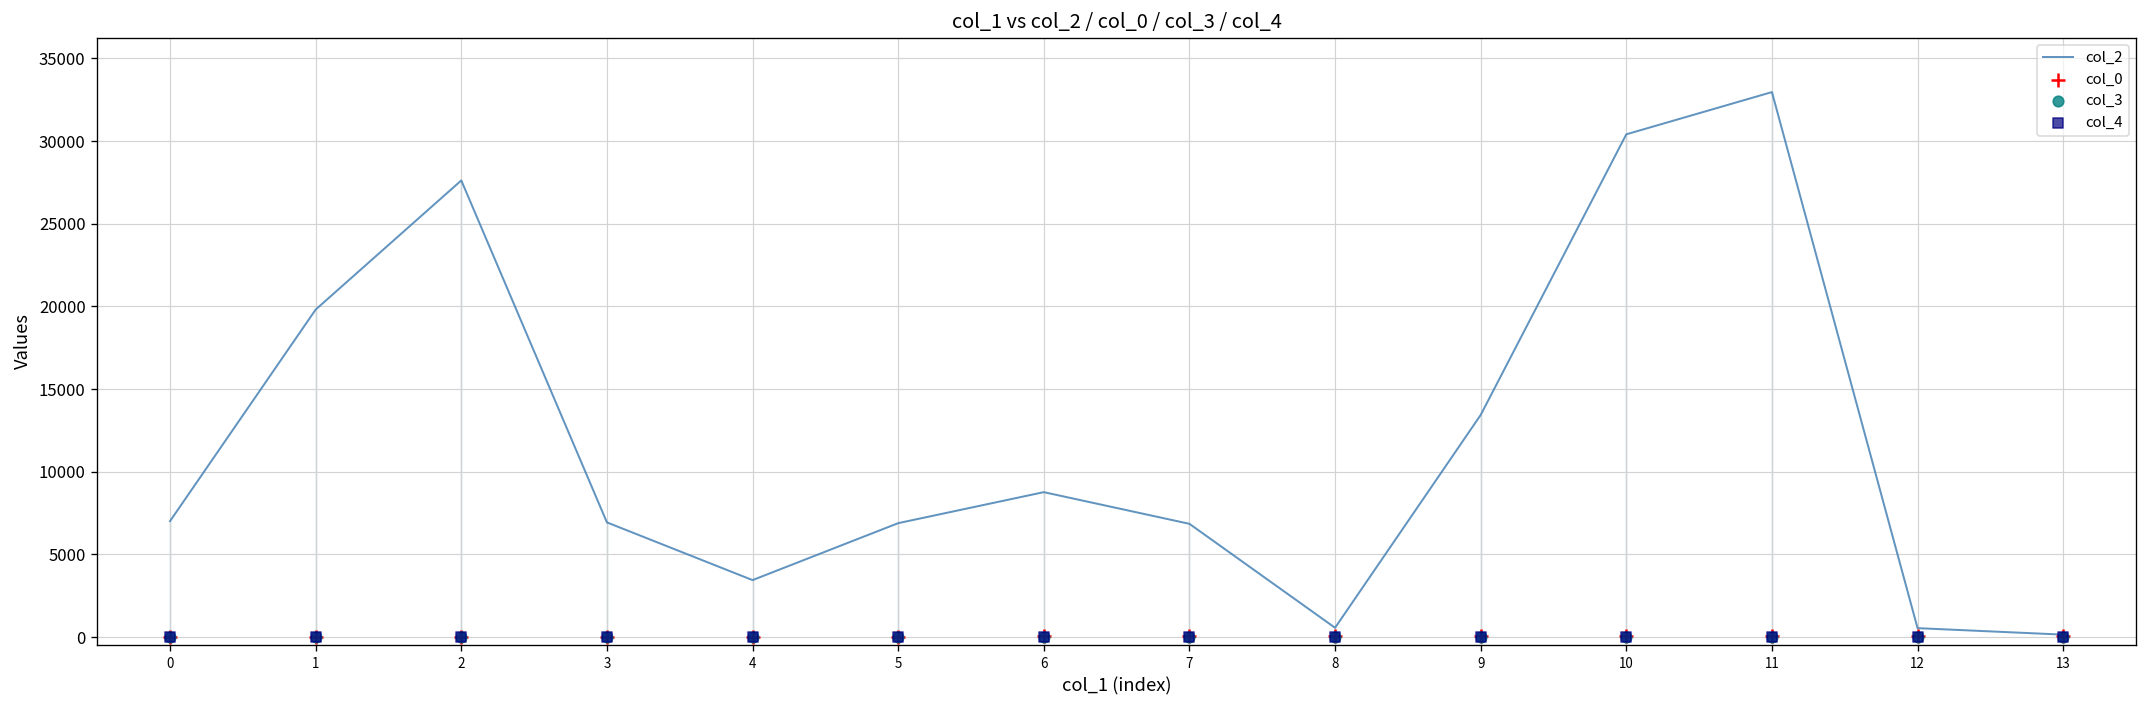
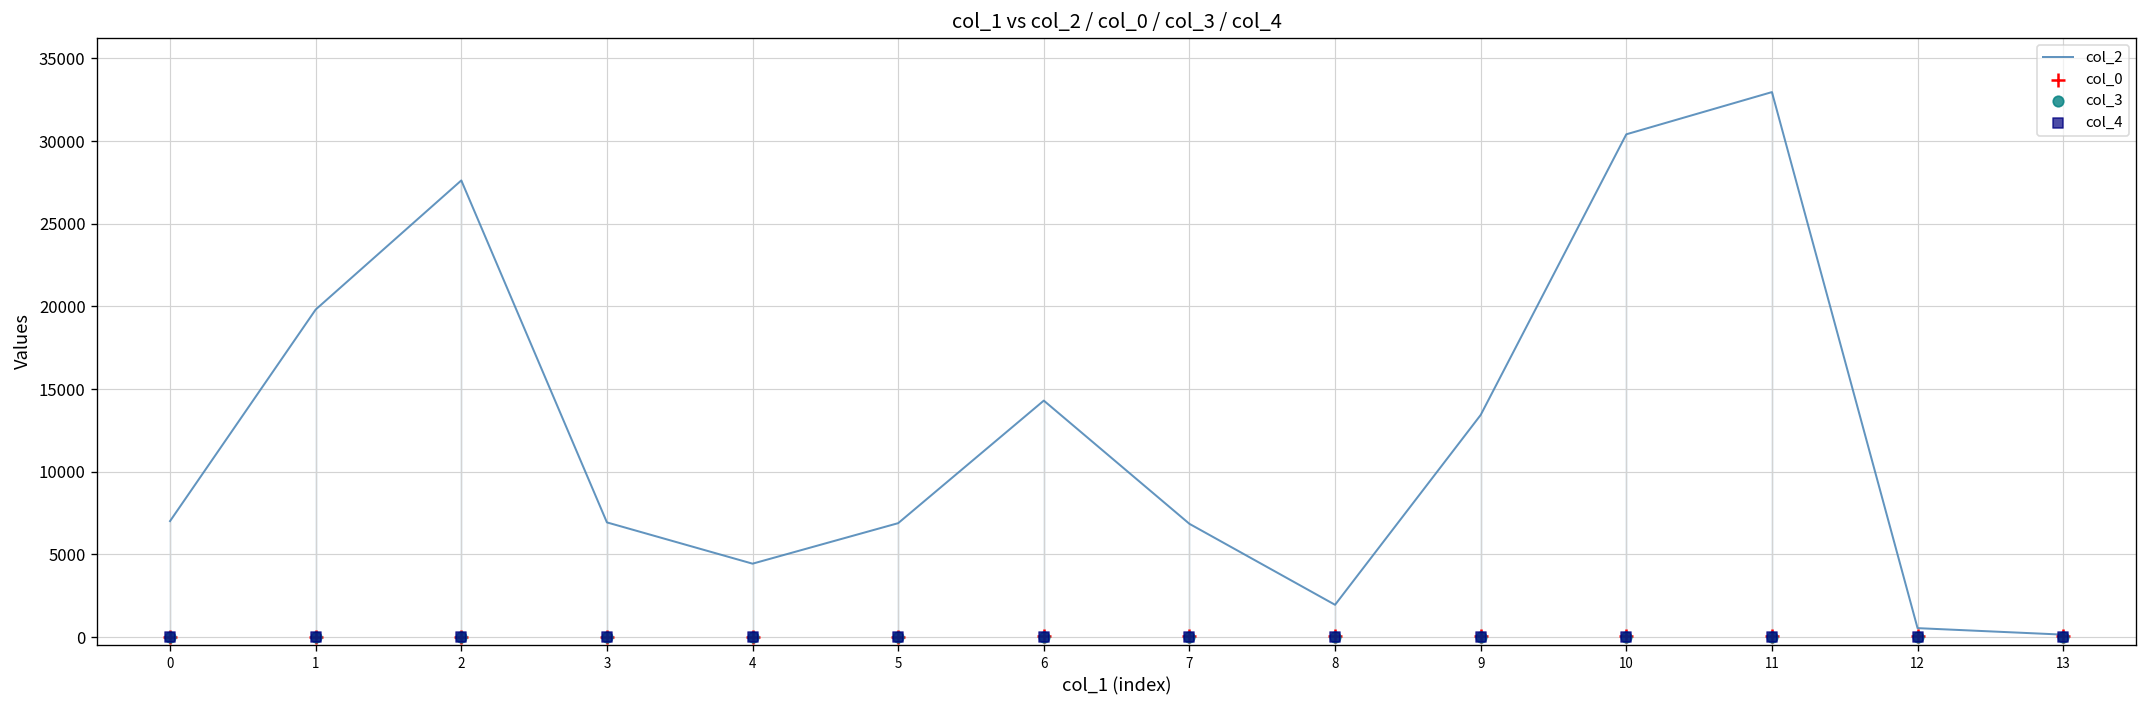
  {
    "col_2": {
      "0": 7000,
      "1": 19800,
      "2": 27600,
      "3": 6900,
-     "4": 3400,
+     "4": 4400,
      "5": 6900,
-     "6": 8800,
+     "6": 14300,
      "7": 6800,
-     "8": 600,
+     "8": 1900,
      "9": 13400,
      "10": 30400,
      "11": 33000,
      "12": 500
    }
  }
